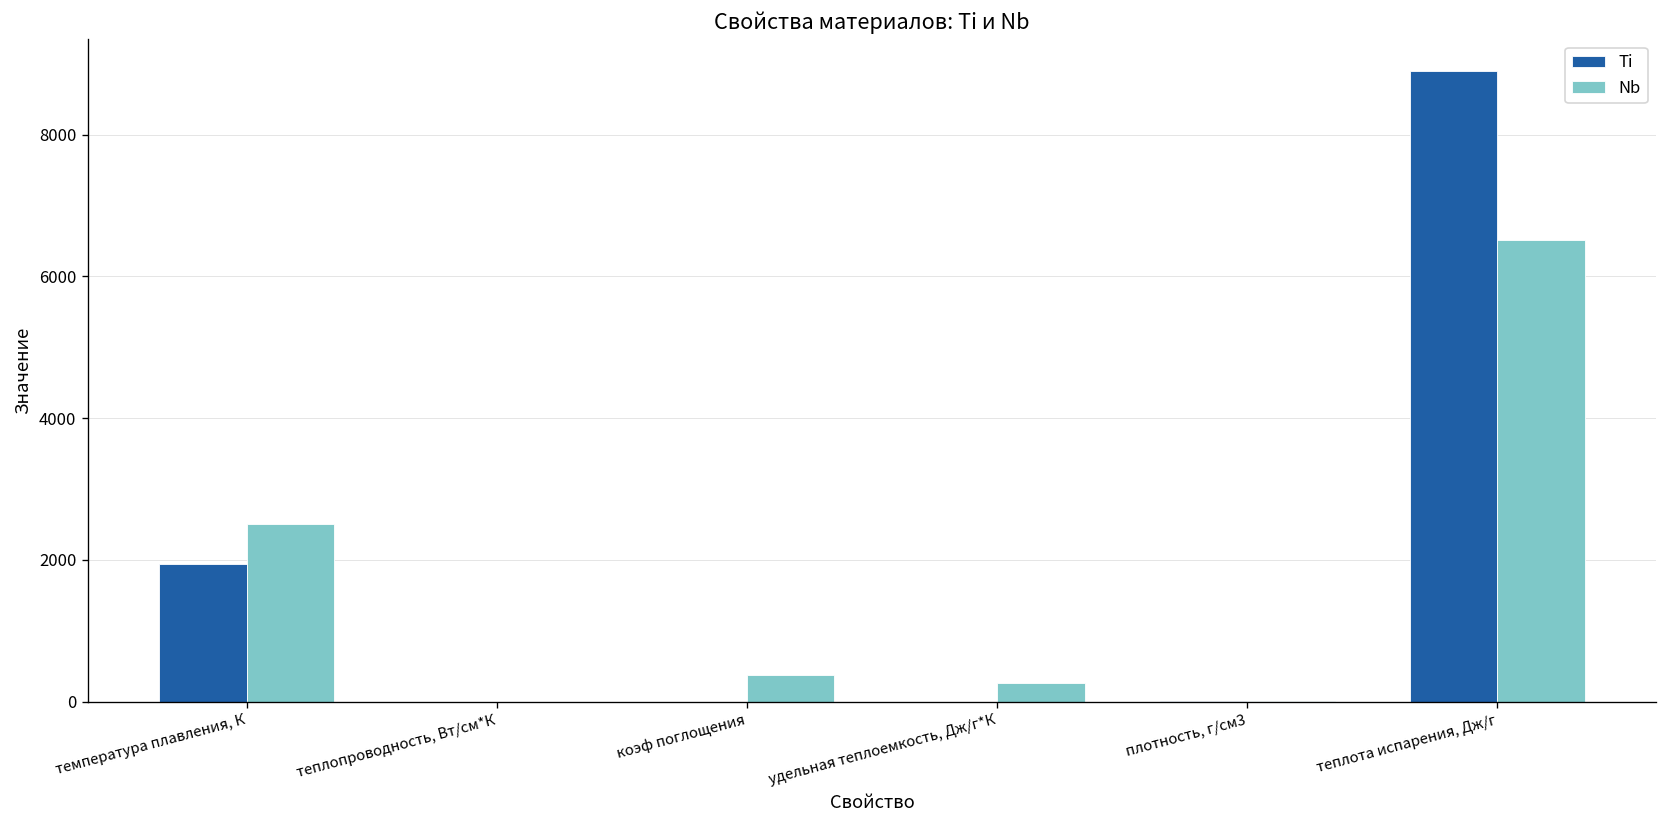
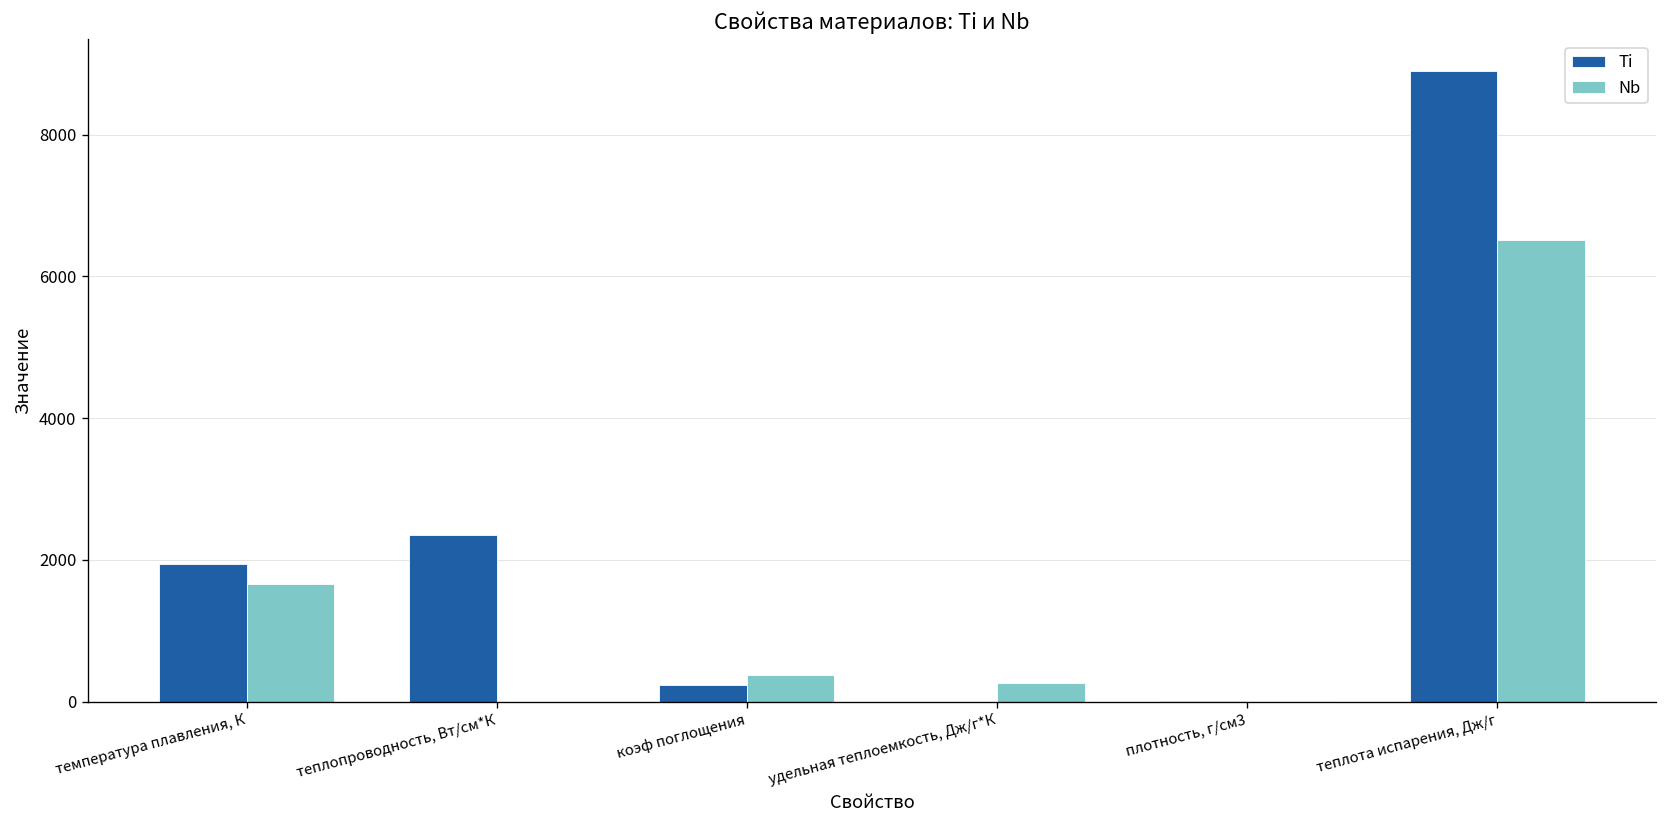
  {
    "Ti": {
      "температура плавления, К": 1900,
-     "теплопроводность, Вт/см*К": 0,
-     "коэф поглощения": 0,
+     "теплопроводность, Вт/см*К": 2300,
+     "коэф поглощения": 200,
      "теплота испарения, Дж/г": 8900
    },
    "Nb": {
-     "температура плавления, К": 2500,
+     "температура плавления, К": 1700,
      "коэф поглощения": 400,
      "удельная теплоемкость, Дж/г*К": 300,
      "теплота испарения, Дж/г": 6500
    }
  }
